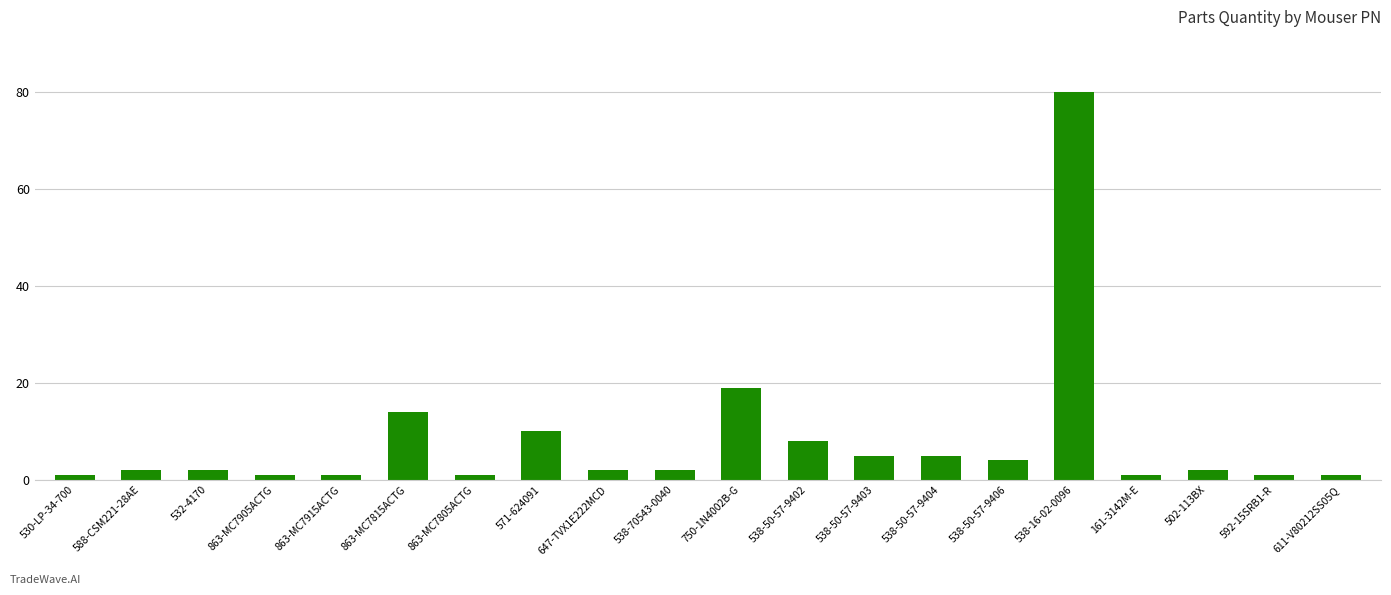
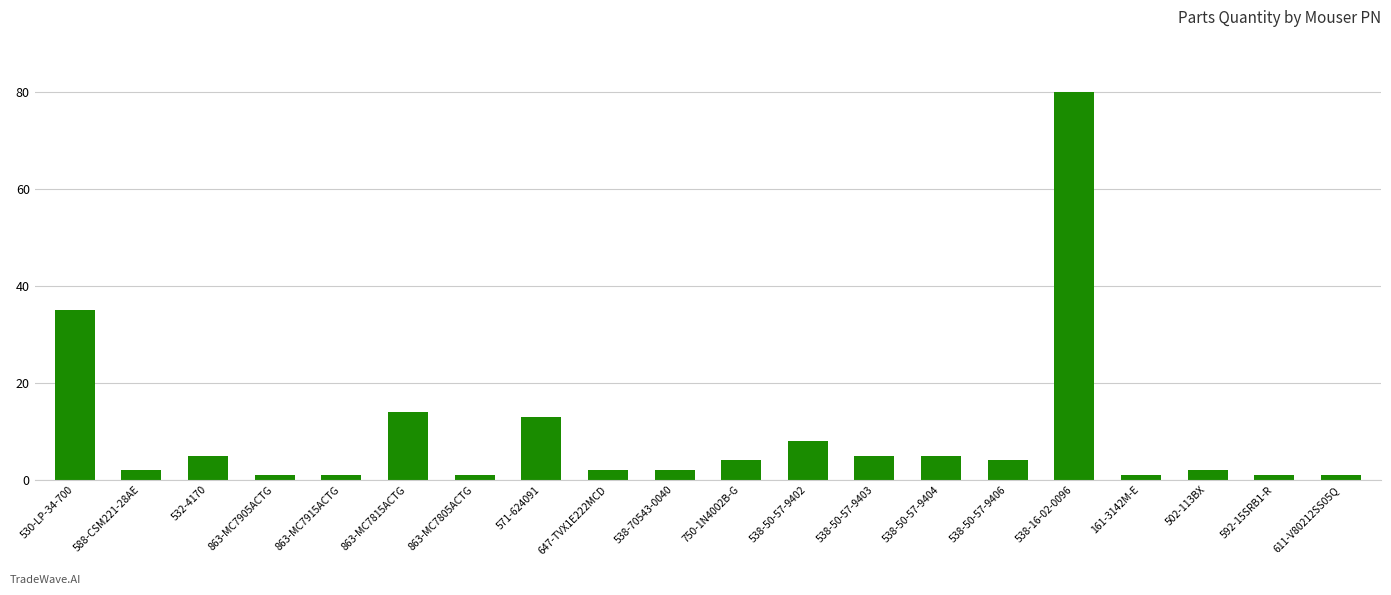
  {
-   "530-LP-34-700": 1,
+   "530-LP-34-700": 35,
    "588-CSM221-28AE": 2,
-   "532-4170": 2,
+   "532-4170": 5,
    "863-MC7905ACTG": 1,
    "863-MC7915ACTG": 1,
    "863-MC7815ACTG": 14,
    "863-MC7805ACTG": 1,
-   "571-624091": 10,
+   "571-624091": 13,
    "647-TVX1E222MCD": 2,
    "538-70543-0040": 2,
-   "750-1N4002B-G": 19,
+   "750-1N4002B-G": 4,
    "538-50-57-9402": 8,
    "538-50-57-9403": 5,
    "538-50-57-9404": 5,
    "538-50-57-9406": 4,
    "538-16-02-0096": 80,
    "161-3142M-E": 1,
    "502-113BX": 2,
    "592-15SRB1-R": 1,
    "611-V80212SS05Q": 1
  }
